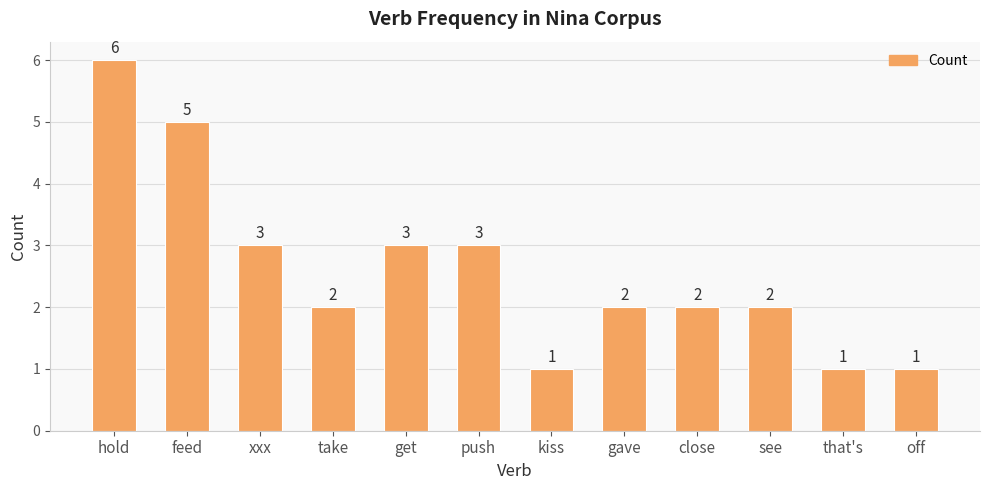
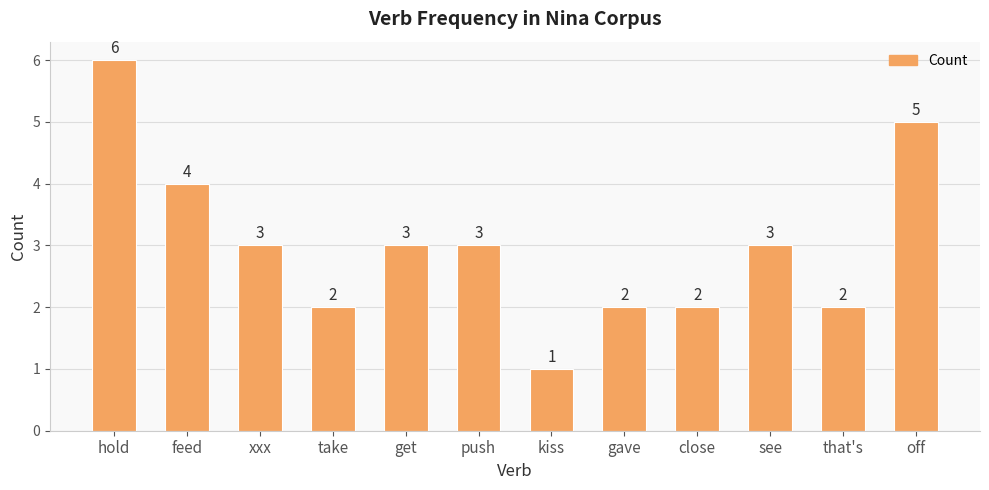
  {
    "hold": 6,
-   "feed": 5,
+   "feed": 4,
    "xxx": 3,
    "take": 2,
    "get": 3,
    "push": 3,
    "kiss": 1,
    "gave": 2,
    "close": 2,
-   "see": 2,
-   "that's": 1,
-   "off": 1
+   "see": 3,
+   "that's": 2,
+   "off": 5
  }
